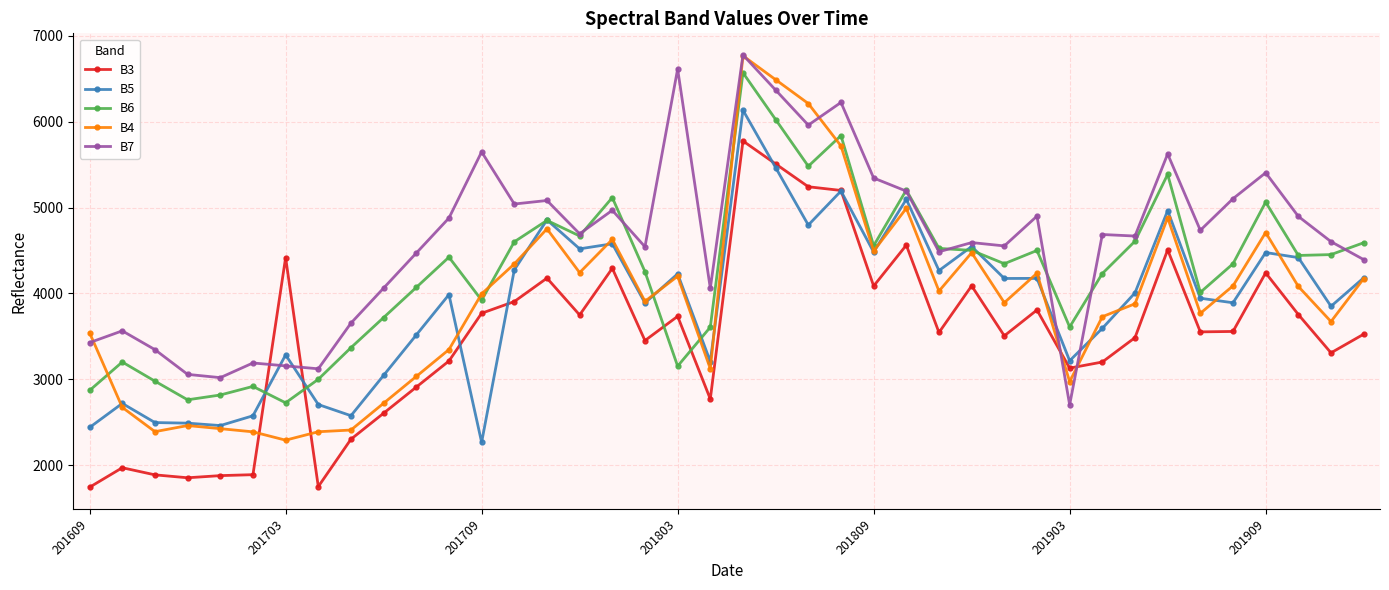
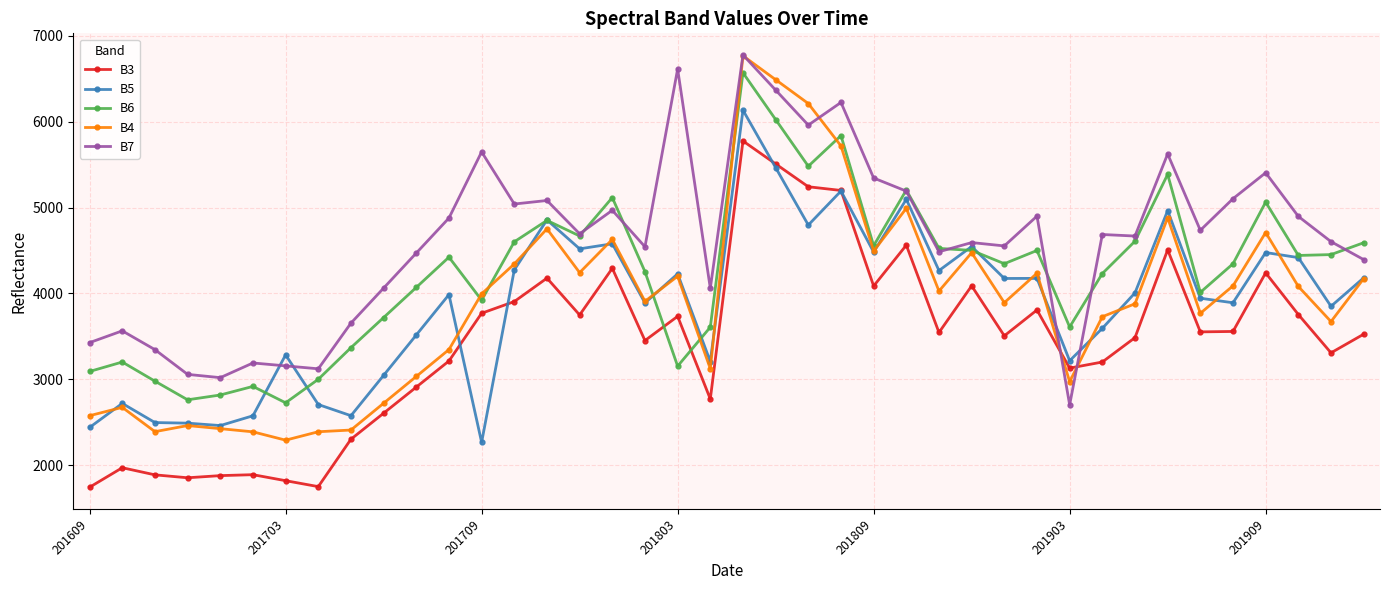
  {
    "B3": {
      "201609": 1700,
-     "201703": 4400,
+     "201703": 1800,
      "201709": 3800,
      "201803": 3700,
      "201809": 4100,
      "201903": 3100,
      "201909": 4200
    },
    "B5": {
      "201609": 2400,
      "201703": 3300,
      "201709": 2300,
      "201903": 3200,
      "201909": 4500
    },
    "B6": {
-     "201609": 2900,
+     "201609": 3100,
      "201703": 2700,
      "201709": 3900,
      "201803": 3200,
      "201809": 4600,
      "201903": 3600,
      "201909": 5100
    },
    "B4": {
-     "201609": 3500,
+     "201609": 2600,
      "201703": 2300,
      "201709": 4000,
      "201903": 3000,
      "201909": 4700
    },
    "B7": {
      "201609": 3400,
      "201703": 3200,
      "201709": 5600,
      "201803": 6600,
      "201809": 5300,
      "201903": 2700,
      "201909": 5400
    }
  }
